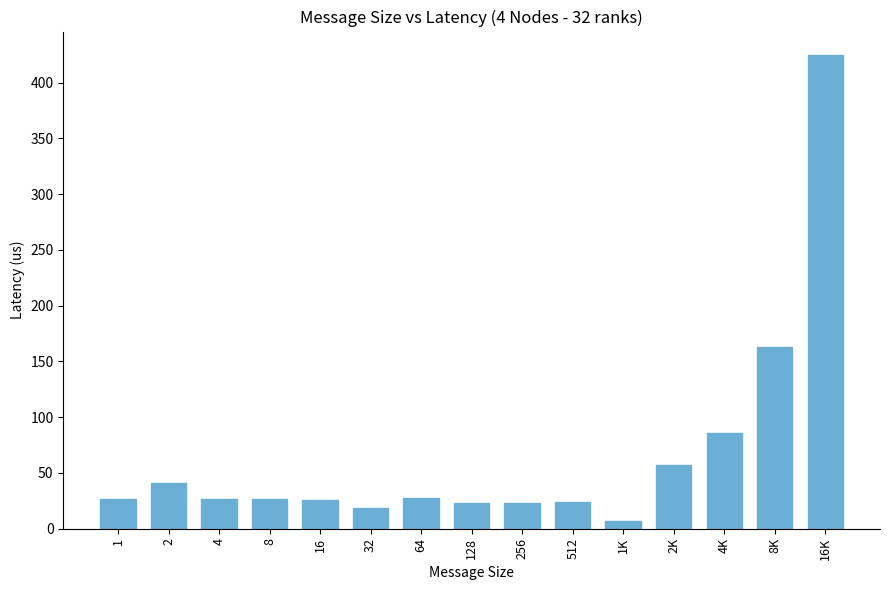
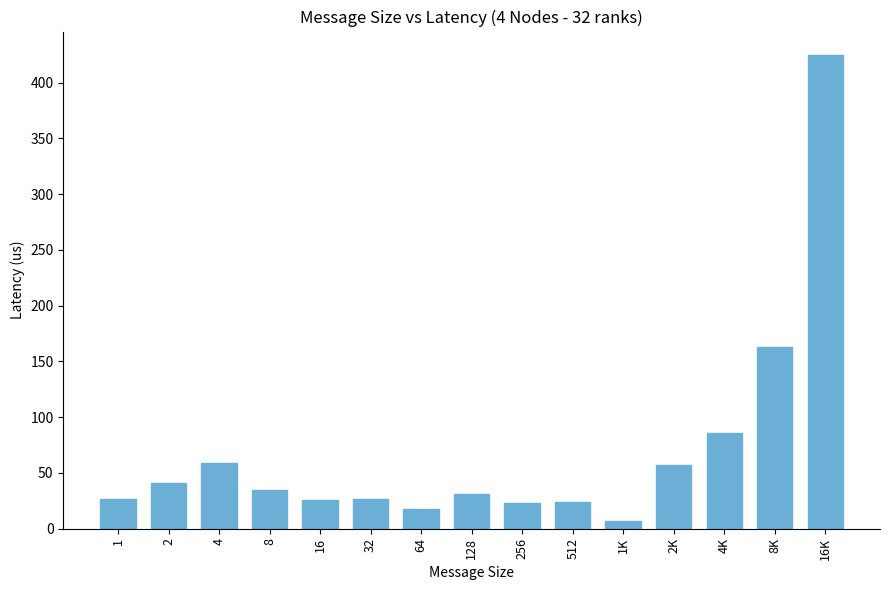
  {
    "1": 27,
    "2": 40,
-   "4": 26,
-   "8": 27,
+   "4": 58,
+   "8": 34,
    "16": 26,
-   "32": 18,
-   "64": 28,
-   "128": 23,
+   "32": 27,
+   "64": 18,
+   "128": 31,
    "256": 23,
    "512": 24,
    "1K": 7,
    "2K": 57,
    "4K": 85,
    "8K": 163,
    "16K": 424
  }
